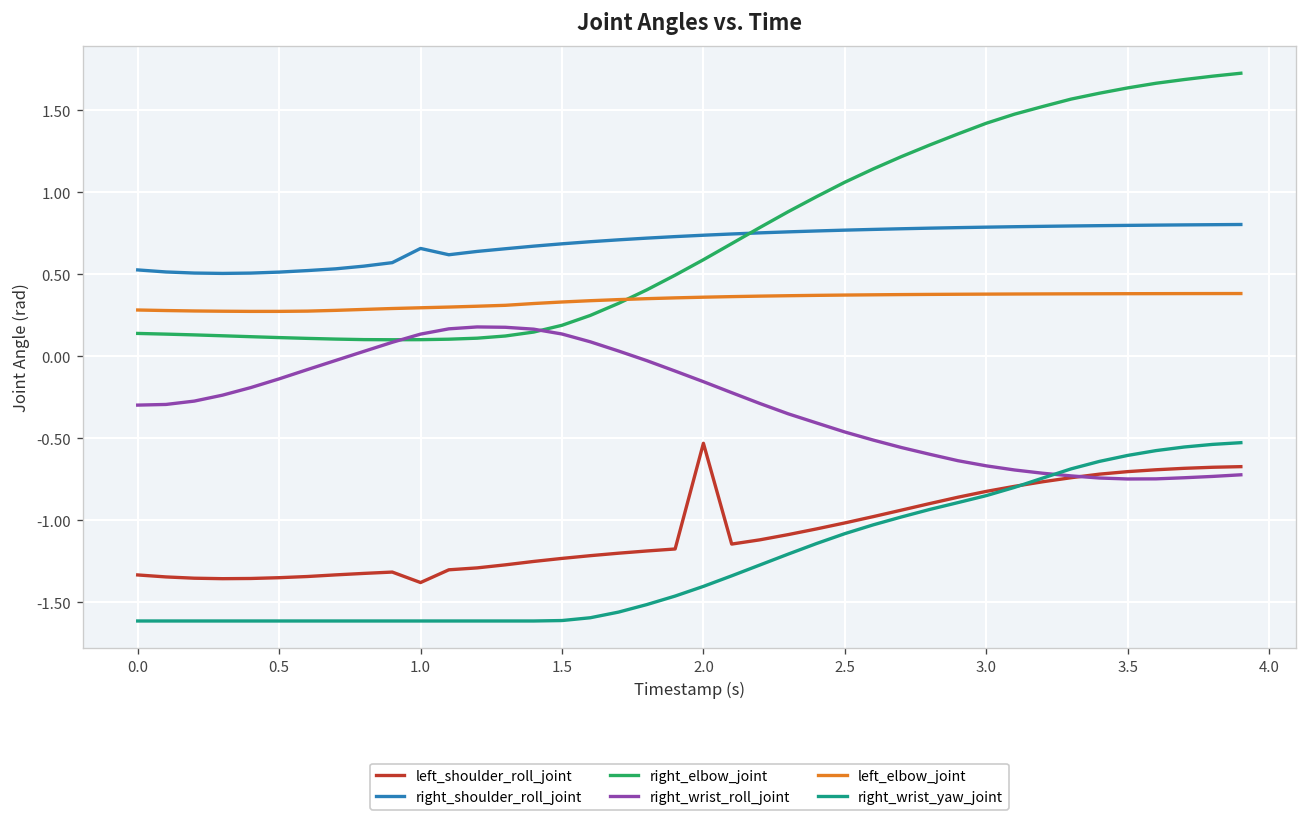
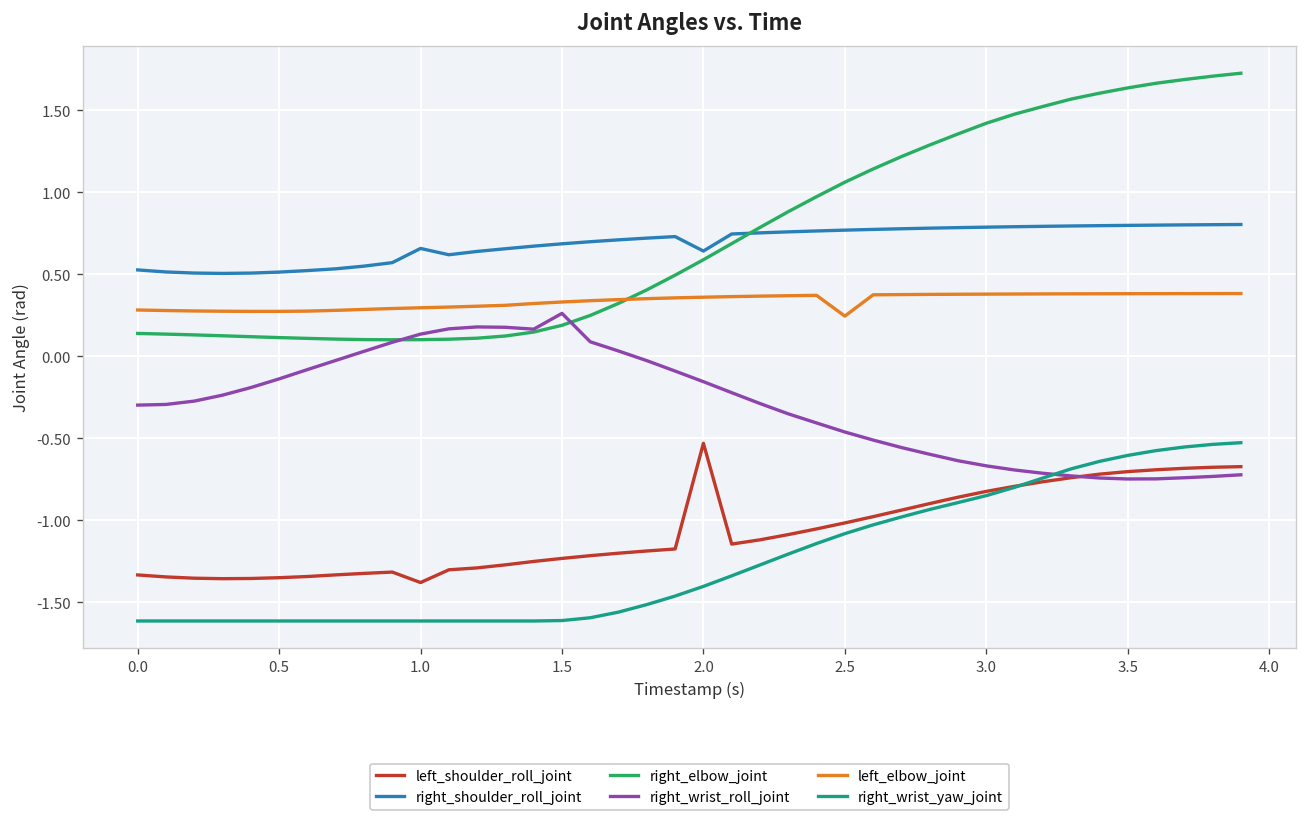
  {
    "left_shoulder_roll_joint": {
      "0.0": -1.33,
      "0.5": -1.35,
      "1.0": -1.38,
      "1.5": -1.23,
      "2.0": -0.53,
      "2.5": -1.02,
      "3.0": -0.82,
      "3.5": -0.70
    },
    "right_shoulder_roll_joint": {
      "0.0": 0.53,
      "0.5": 0.51,
      "1.0": 0.66,
      "1.5": 0.69,
-     "2.0": 0.74,
+     "2.0": 0.64,
      "2.5": 0.77,
      "3.0": 0.79,
      "3.5": 0.80
    },
    "right_wrist_roll_joint": {
      "0.0": -0.30,
      "0.5": -0.14,
      "1.0": 0.14,
-     "1.5": 0.14,
+     "1.5": 0.26,
      "2.0": -0.15,
      "2.5": -0.46,
      "3.0": -0.67,
      "3.5": -0.75
    },
    "left_elbow_joint": {
      "0.0": 0.28,
      "0.5": 0.27,
      "1.0": 0.30,
      "1.5": 0.33,
      "2.0": 0.36,
-     "2.5": 0.37,
+     "2.5": 0.25,
      "3.0": 0.38,
      "3.5": 0.38
    }
  }
